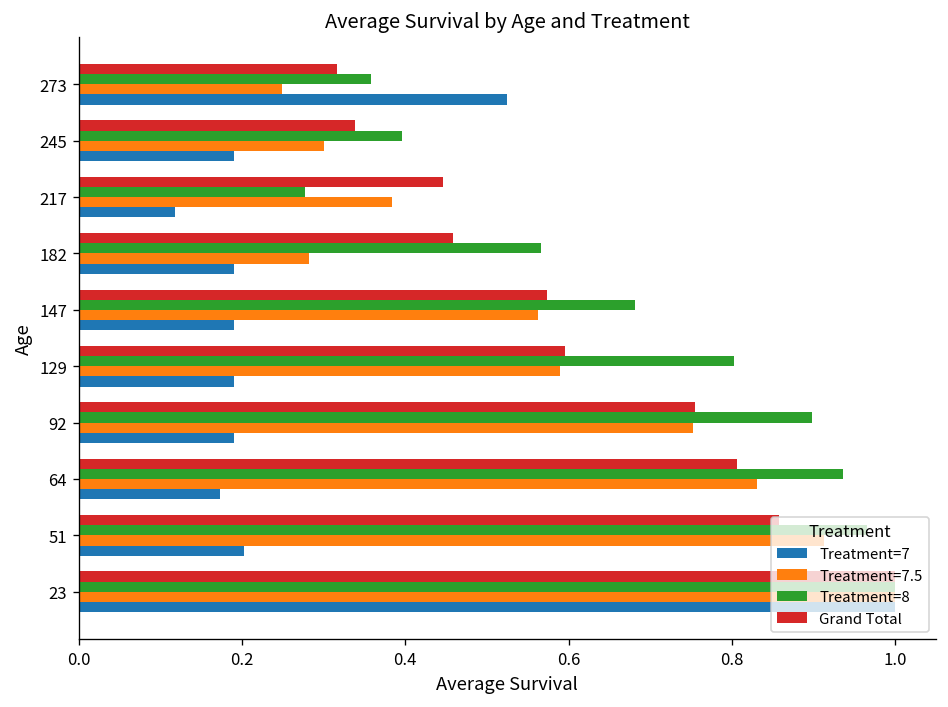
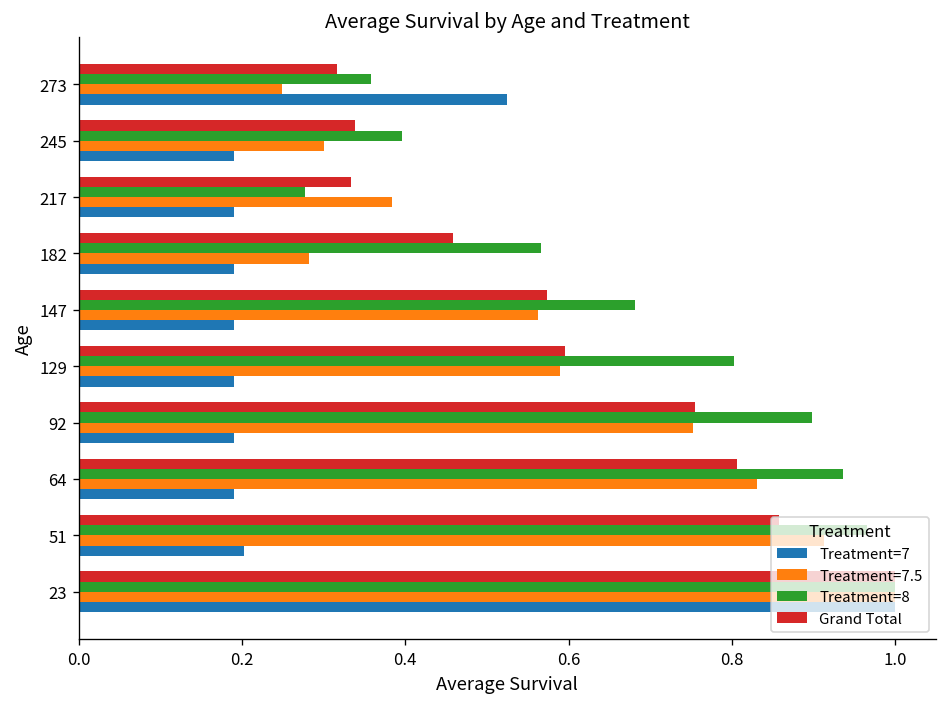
  {
    "Treatment=7": {
      "273": 0.52,
      "245": 0.19,
-     "217": 0.12,
+     "217": 0.19,
      "182": 0.19,
      "147": 0.19,
      "129": 0.19,
      "92": 0.19,
-     "64": 0.17,
+     "64": 0.19,
      "51": 0.20
    },
    "Treatment=7.5": {
      "273": 0.25,
      "245": 0.30,
      "217": 0.38,
      "182": 0.28,
      "147": 0.56,
      "129": 0.59,
      "92": 0.75,
      "64": 0.83
    },
    "Treatment=8": {
      "273": 0.36,
      "245": 0.40,
      "217": 0.28,
      "182": 0.57,
      "147": 0.68,
      "129": 0.80,
      "92": 0.90,
      "64": 0.94
    },
    "Grand Total": {
      "273": 0.32,
      "245": 0.34,
-     "217": 0.45,
+     "217": 0.33,
      "182": 0.46,
      "147": 0.57,
      "129": 0.60,
      "92": 0.75,
      "64": 0.81
    }
  }
